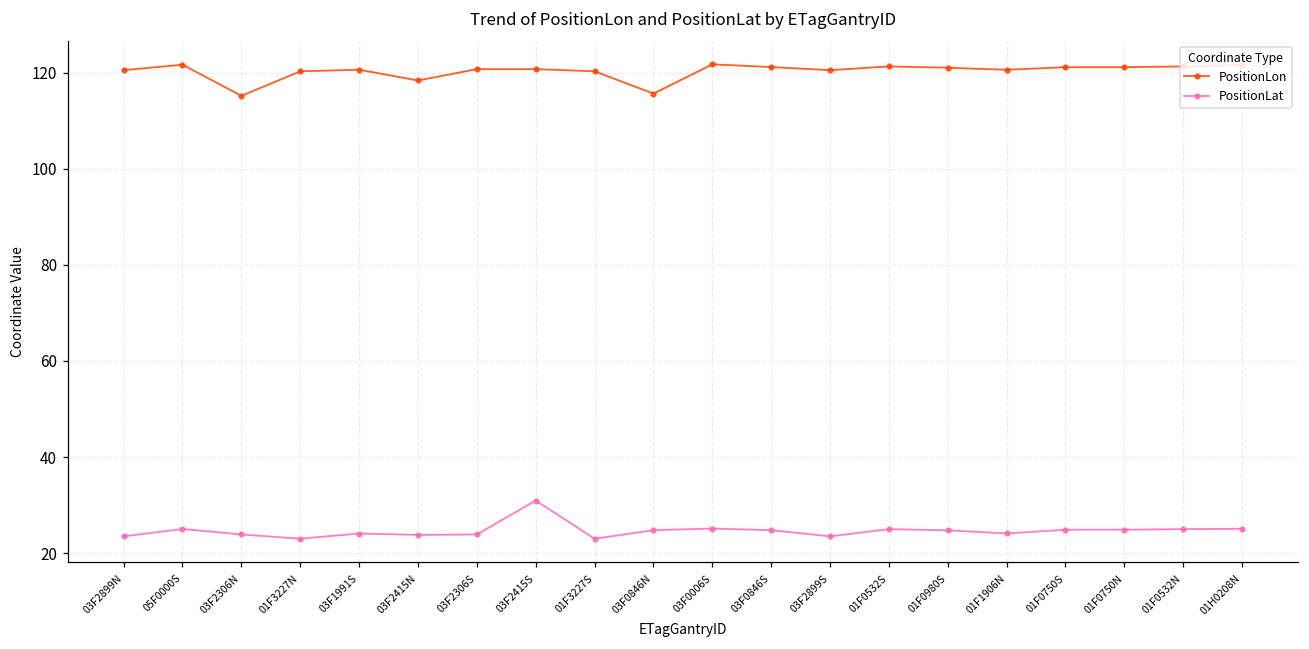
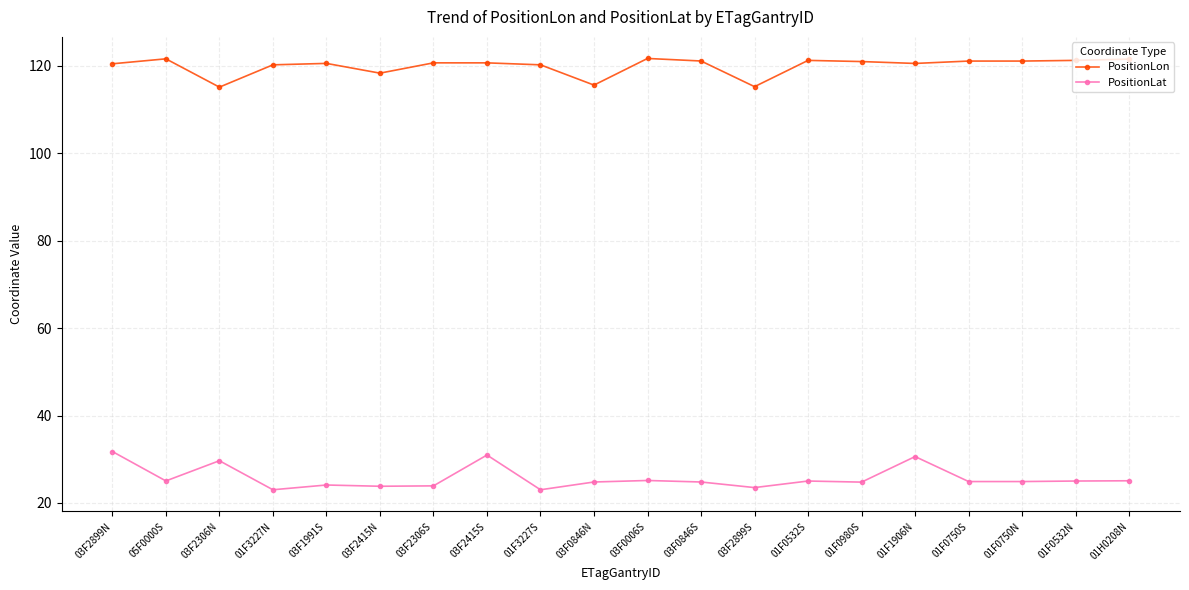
  {
    "PositionLon": {
      "03F2899N": 120,
      "05F0000S": 122,
      "03F2306N": 115,
      "01F3227N": 120,
      "03F1991S": 121,
      "03F2415N": 118,
      "03F2306S": 121,
      "03F2415S": 121,
      "01F3227S": 120,
      "03F0846N": 116,
      "03F0006S": 122,
      "03F0846S": 121,
-     "03F2899S": 120,
+     "03F2899S": 115,
      "01F0532S": 121,
      "01F0980S": 121,
      "01F1906N": 121,
      "01F0750S": 121,
      "01F0750N": 121
    },
    "PositionLat": {
-     "03F2899N": 24,
+     "03F2899N": 32,
      "05F0000S": 25,
-     "03F2306N": 24,
+     "03F2306N": 30,
      "01F3227N": 23,
      "03F1991S": 24,
      "03F2415N": 24,
      "03F2306S": 24,
      "03F2415S": 31,
      "01F3227S": 23,
      "03F0846N": 25,
      "03F0006S": 25,
      "03F0846S": 25,
      "03F2899S": 24,
      "01F0532S": 25,
      "01F0980S": 25,
-     "01F1906N": 24,
+     "01F1906N": 31,
      "01F0750S": 25,
      "01F0750N": 25,
      "01F0532N": 25,
      "01H0208N": 25
    }
  }
